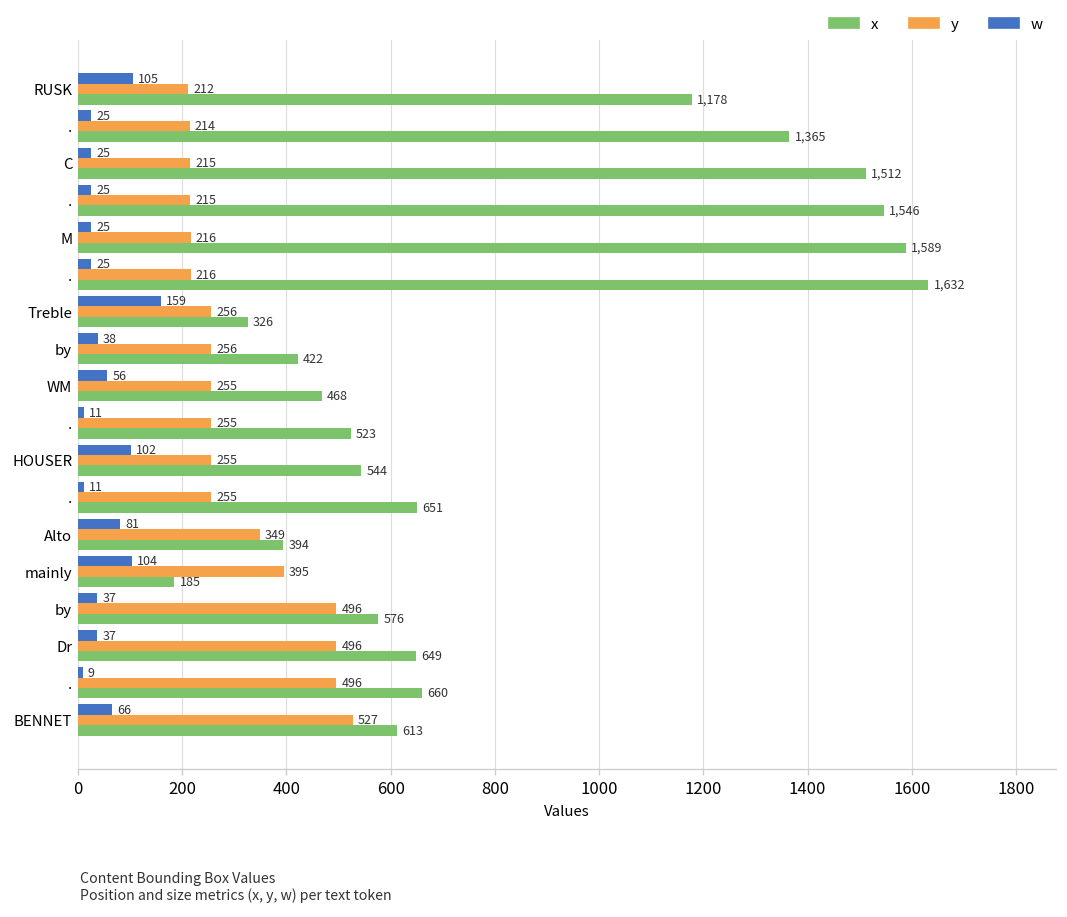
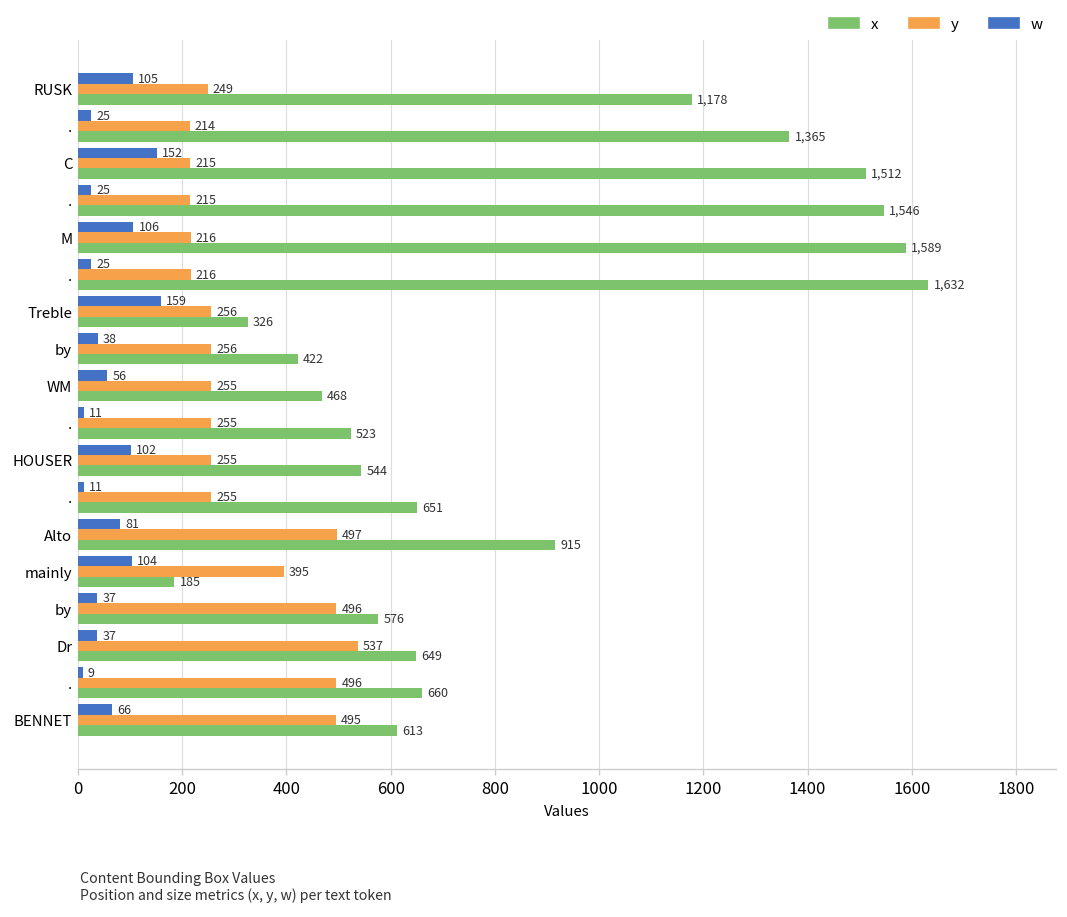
  {
    "x": {
      "RUSK": "1,178",
      "C": "1,512",
      "M": "1,589",
      "Treble": "326",
      "WM": "468",
      "HOUSER": "544",
-     "Alto": "394",
+     "Alto": "915",
      "mainly": "185",
      "Dr": "649",
      "BENNET": "613"
    },
    "y": {
-     "RUSK": "212",
+     "RUSK": "249",
      "C": "215",
      "M": "216",
      "Treble": "256",
      "WM": "255",
      "HOUSER": "255",
-     "Alto": "349",
+     "Alto": "497",
      "mainly": "395",
-     "Dr": "496",
-     "BENNET": "527"
+     "Dr": "537",
+     "BENNET": "495"
    },
    "w": {
      "RUSK": "105",
-     "C": "25",
-     "M": "25",
+     "C": "152",
+     "M": "106",
      "Treble": "159",
      "WM": "56",
      "HOUSER": "102",
      "Alto": "81",
      "mainly": "104",
      "Dr": "37",
      "BENNET": "66"
    }
  }
